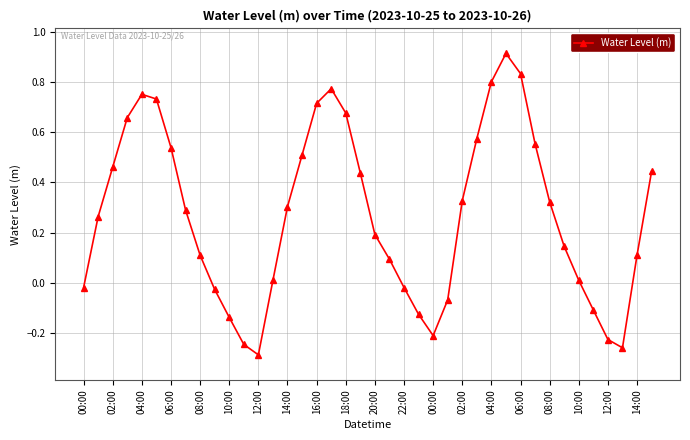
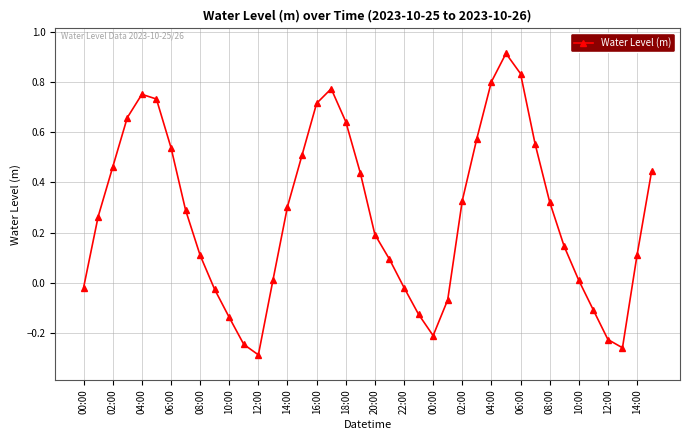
  {
    "16:00": 0.71,
-   "18:00": 0.68,
+   "18:00": 0.64,
    "20:00": 0.19,
    "22:00": -0.02
  }
